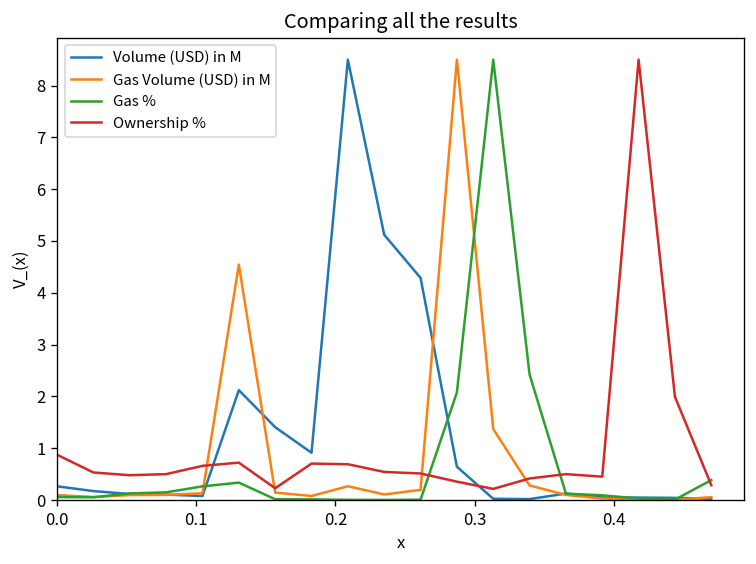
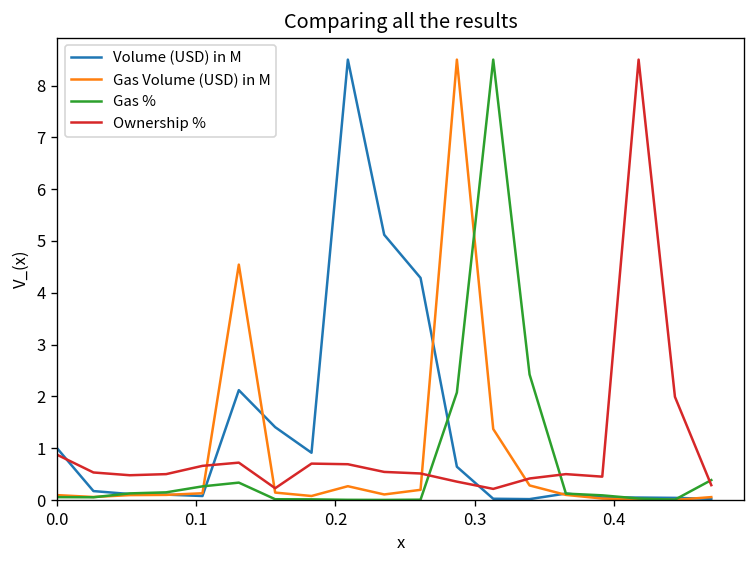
  {
    "Volume (USD) in M": {
-     "0.0": 0.3
+     "0.0": 1.0
    },
    "Ownership %": {
      "0.0": 0.9
    }
  }
